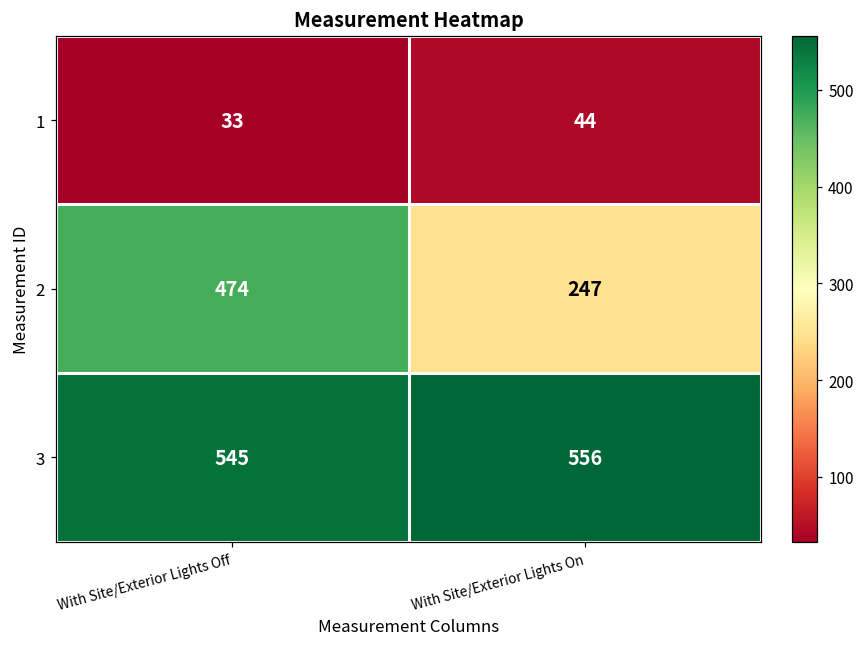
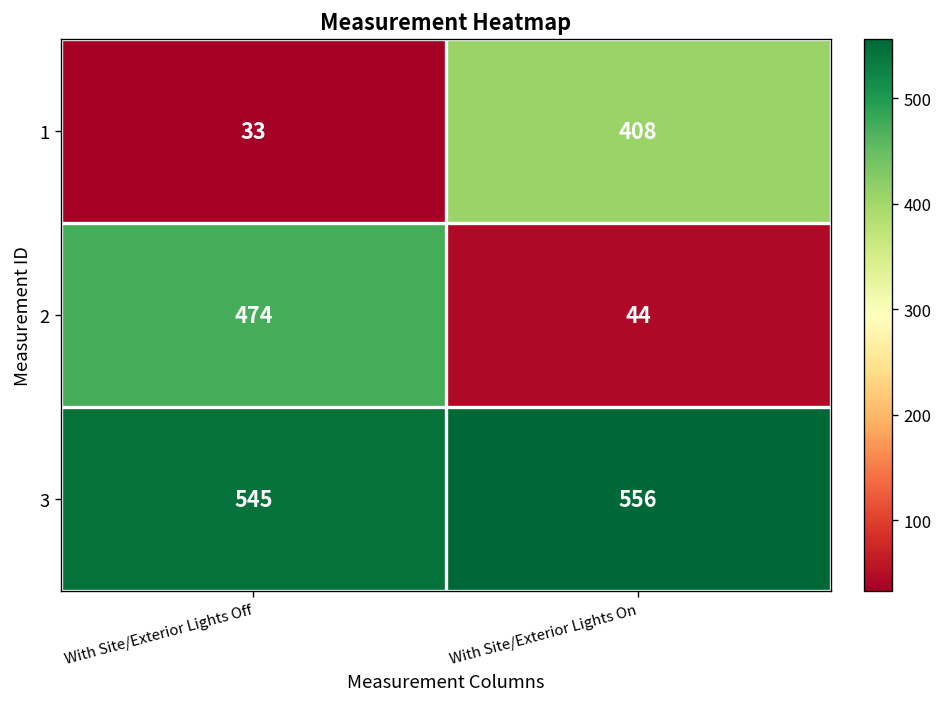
  {
    "1": {
      "With Site/Exterior Lights Off": 33,
-     "With Site/Exterior Lights On": 44
+     "With Site/Exterior Lights On": 408
    },
    "2": {
      "With Site/Exterior Lights Off": 474,
-     "With Site/Exterior Lights On": 247
+     "With Site/Exterior Lights On": 44
    },
    "3": {
      "With Site/Exterior Lights Off": 545,
      "With Site/Exterior Lights On": 556
    }
  }
